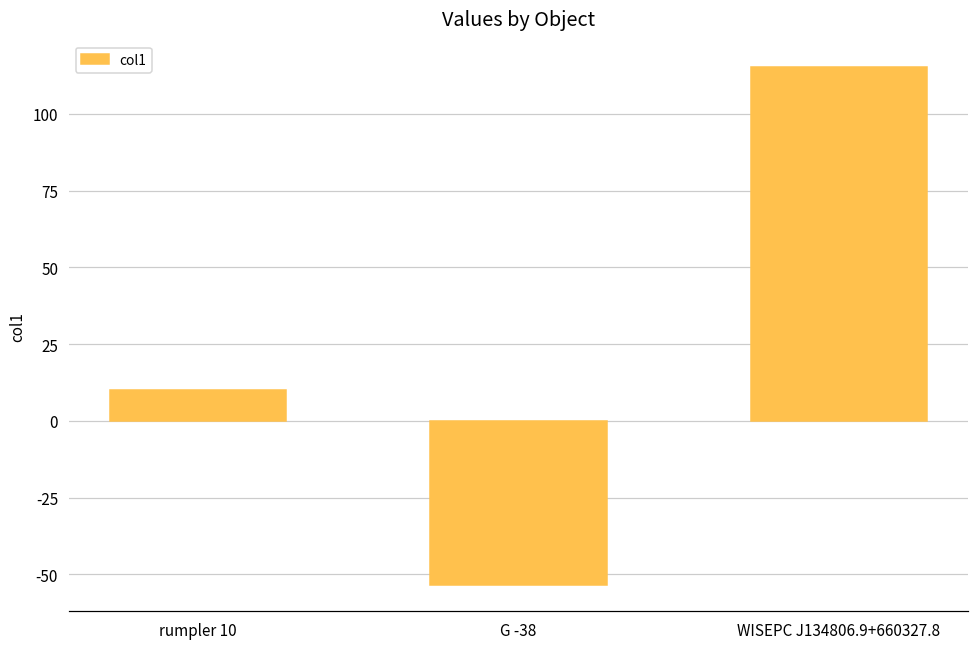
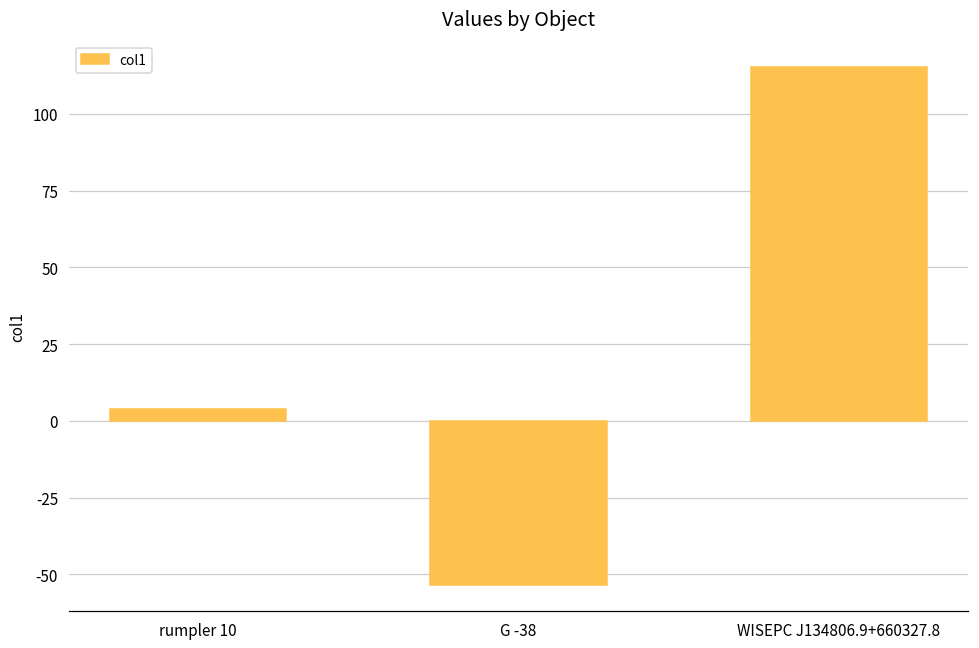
  {
-   "rumpler 10": 10,
+   "rumpler 10": 4,
    "G -38": -53,
    "WISEPC J134806.9+660327.8": 115
  }
